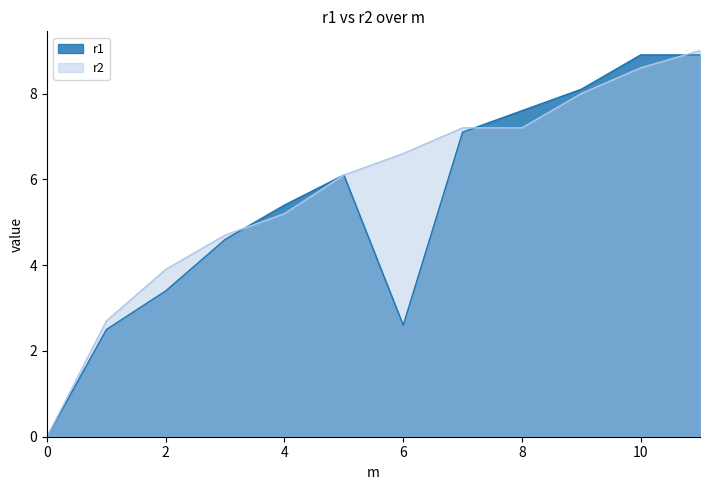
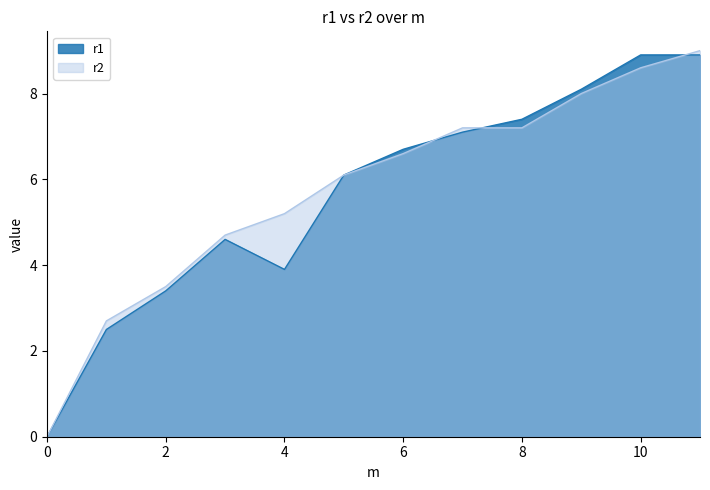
  {
    "r1": {
      "2": 3.4,
-     "4": 5.4,
-     "6": 2.6,
-     "8": 7.6,
+     "4": 3.9,
+     "6": 6.7,
+     "8": 7.4,
      "10": 8.9
    },
    "r2": {
-     "2": 3.9,
+     "2": 3.5,
      "4": 5.2,
      "6": 6.6,
      "8": 7.2,
      "10": 8.6
    }
  }
